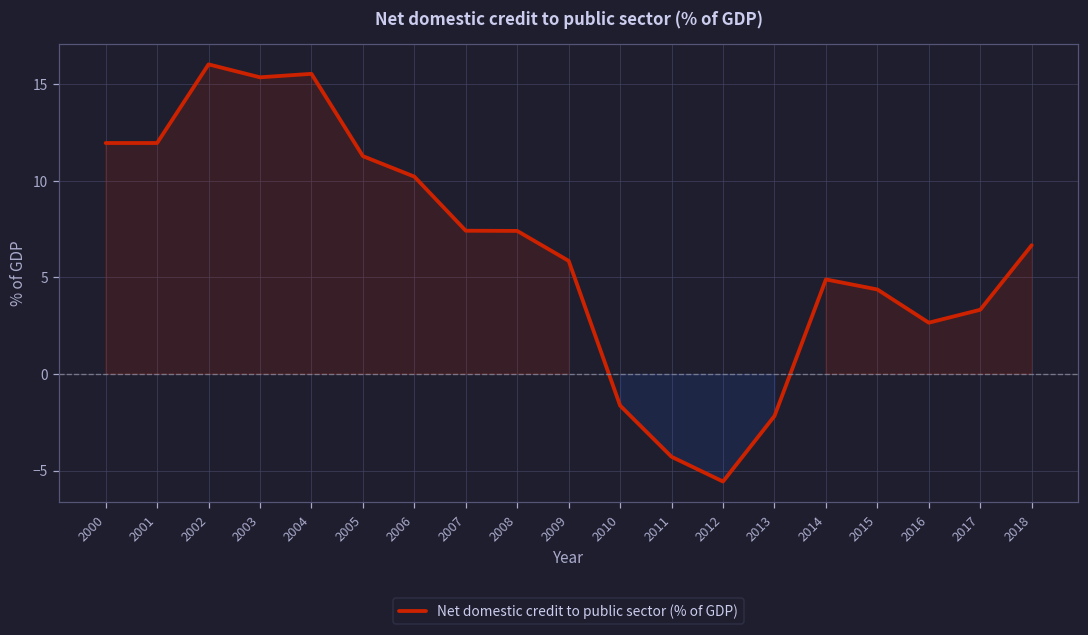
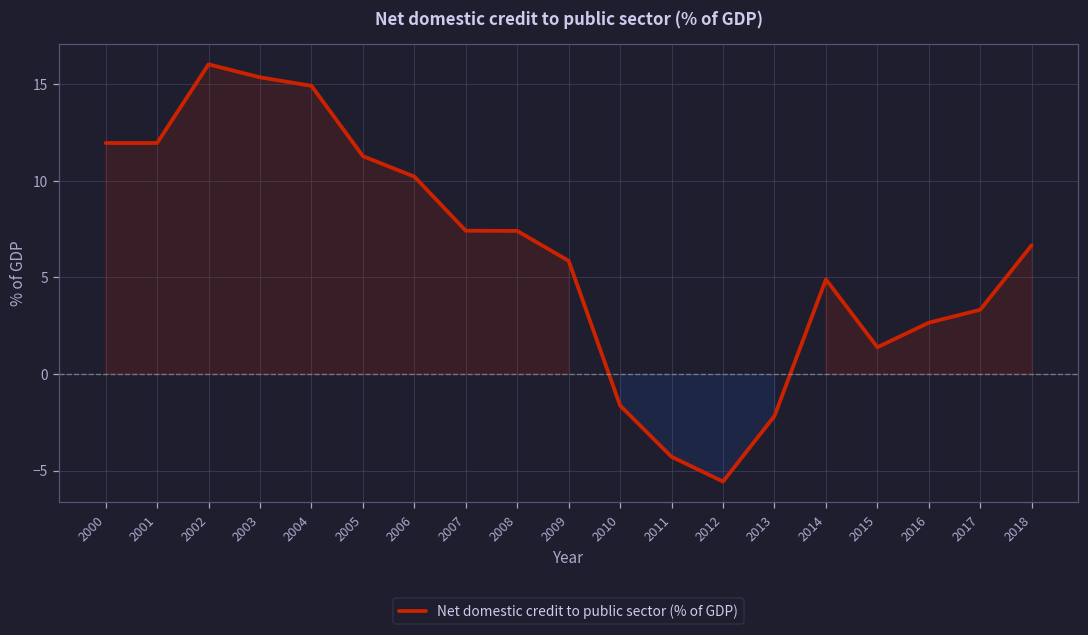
  {
    "Net domestic credit to public sector (% of GDP)": {
      "2000": 12.0,
      "2001": 12.0,
      "2002": 16.0,
      "2003": 15.4,
-     "2004": 15.5,
+     "2004": 14.9,
      "2005": 11.3,
      "2006": 10.2,
      "2007": 7.4,
      "2008": 7.4,
      "2009": 5.9,
      "2010": -1.6,
      "2011": -4.3,
      "2012": -5.6,
      "2013": -2.2,
      "2014": 4.9,
-     "2015": 4.4,
+     "2015": 1.4,
      "2016": 2.7,
      "2017": 3.3,
      "2018": 6.7
    }
  }
